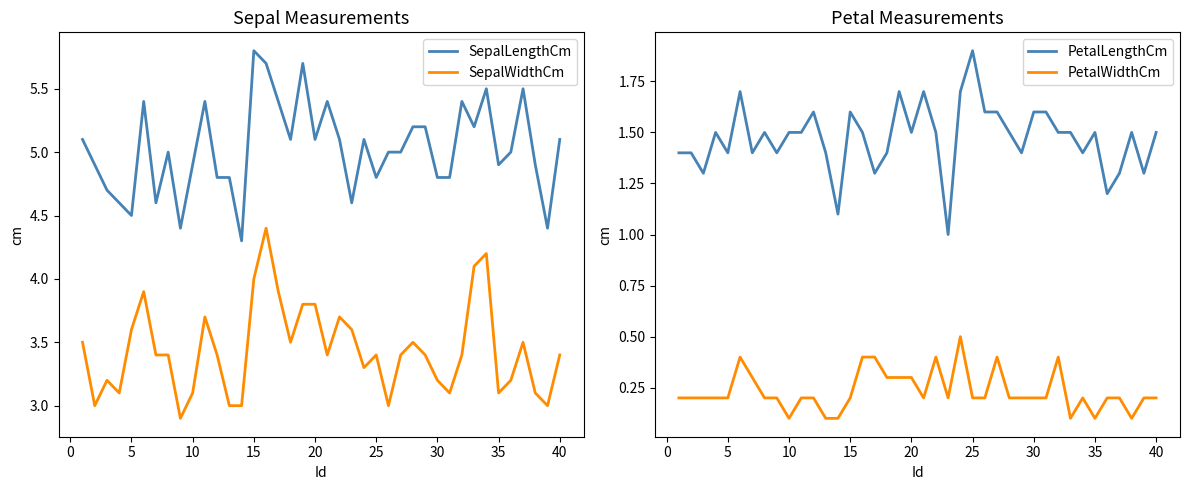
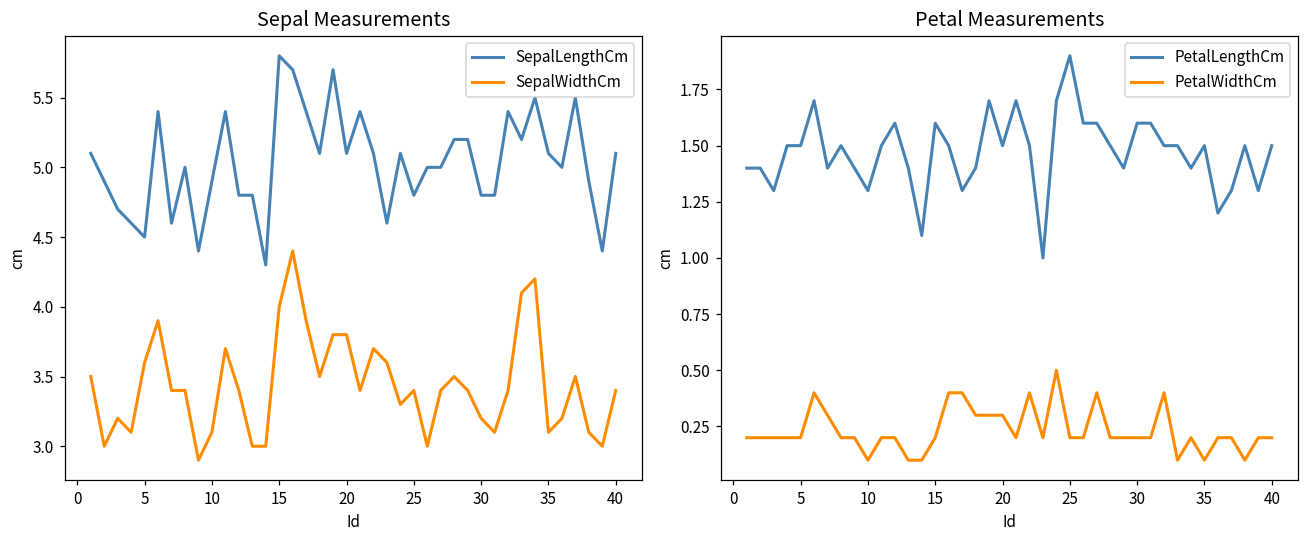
  {
    "Sepal Measurements": {
      "SepalLengthCm": {
        "5": 4.5,
        "10": 4.9,
        "15": 5.8,
        "20": 5.1,
        "25": 4.8,
        "30": 4.8,
-       "35": 4.9,
+       "35": 5.1,
        "40": 5.1
      },
      "SepalWidthCm": {
        "5": 3.6,
        "10": 3.1,
        "15": 4.0,
        "20": 3.8,
        "25": 3.4,
        "30": 3.2,
        "35": 3.1,
        "40": 3.4
      }
    },
    "Petal Measurements": {
      "PetalLengthCm": {
-       "5": 1.4,
-       "10": 1.5,
+       "5": 1.5,
+       "10": 1.3,
        "15": 1.6,
        "20": 1.5,
        "25": 1.9,
        "30": 1.6,
        "35": 1.5,
        "40": 1.5
      },
      "PetalWidthCm": {
        "5": 0.2,
        "10": 0.1,
        "15": 0.2,
        "20": 0.3,
        "25": 0.2,
        "30": 0.2,
        "35": 0.1,
        "40": 0.2
      }
    }
  }
